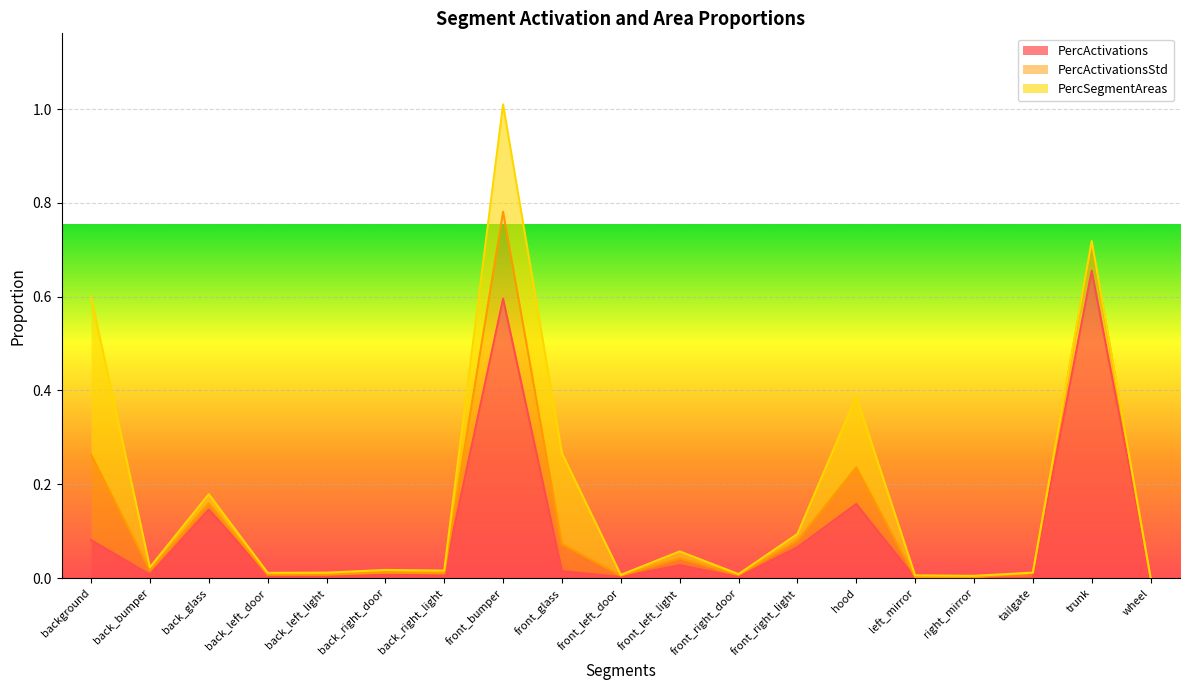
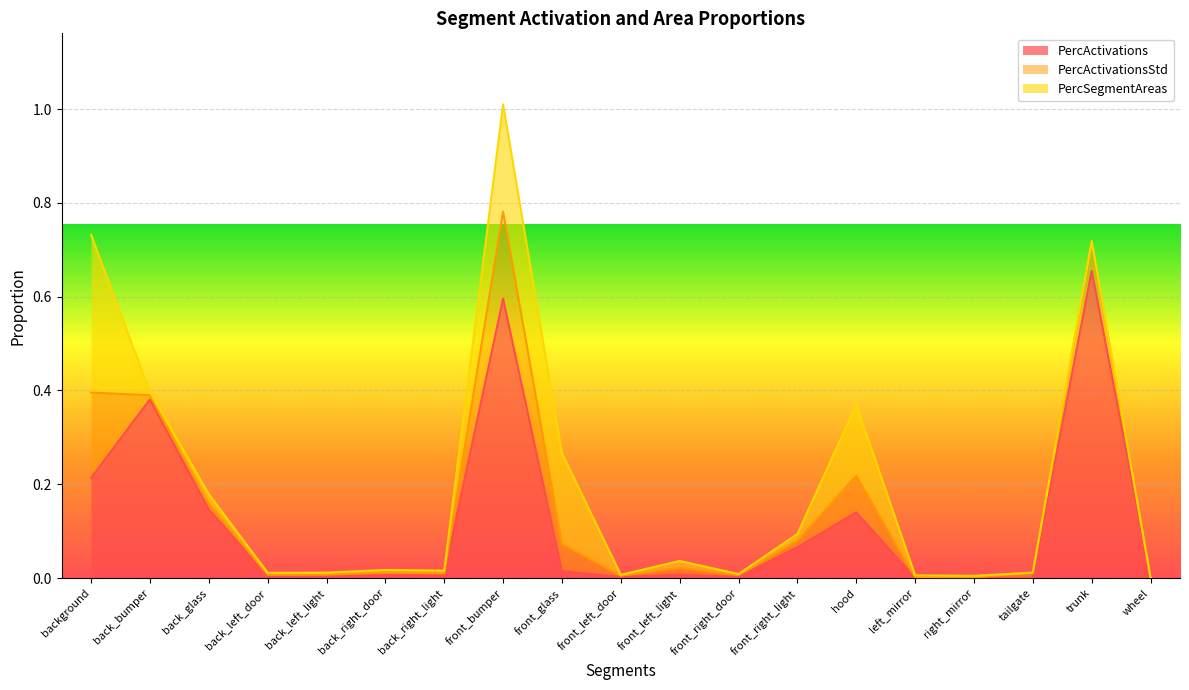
  {
    "PercActivations": {
-     "background": 0.08,
-     "back_bumper": 0.01,
+     "background": 0.21,
+     "back_bumper": 0.38,
      "back_glass": 0.15,
      "front_bumper": 0.60,
      "front_glass": 0.01,
-     "front_left_light": 0.03,
+     "front_left_light": 0.01,
      "front_right_light": 0.07,
-     "hood": 0.16,
+     "hood": 0.14,
      "tailgate": 0.00,
      "trunk": 0.66
    }
  }
